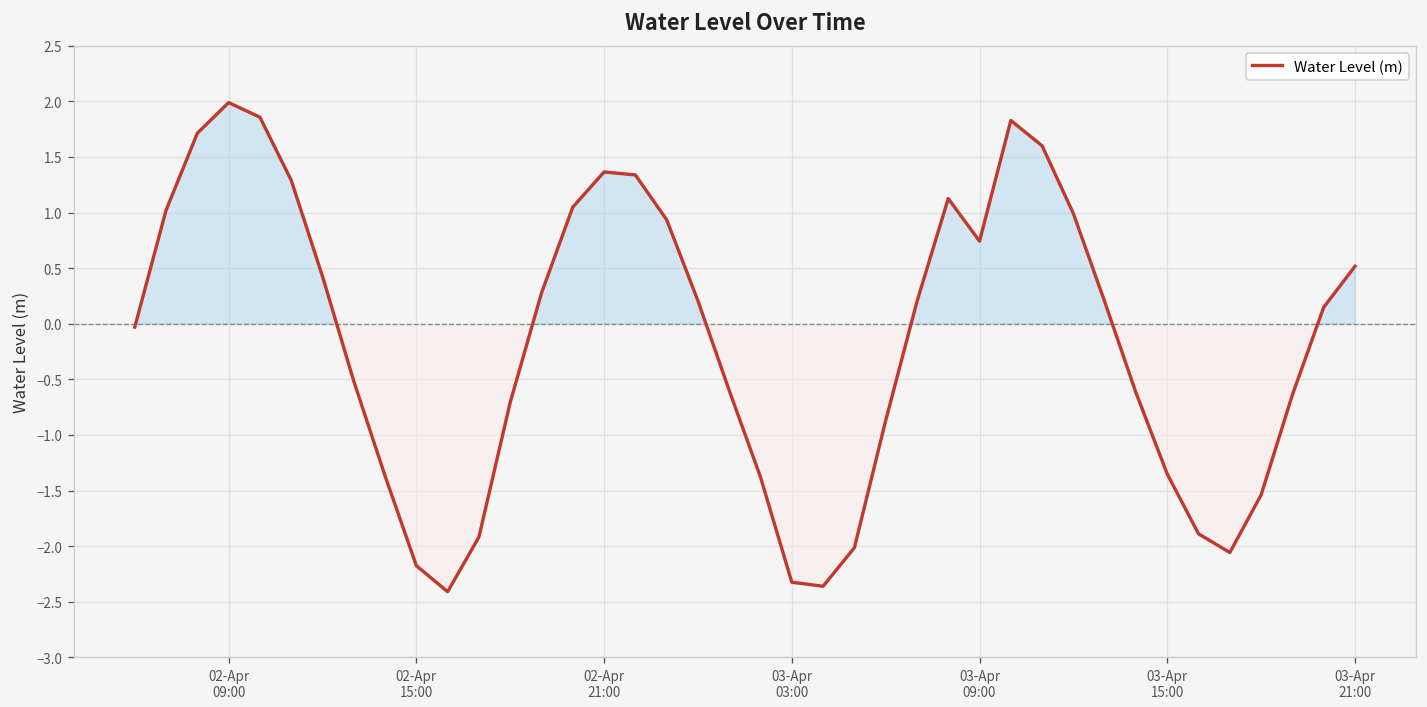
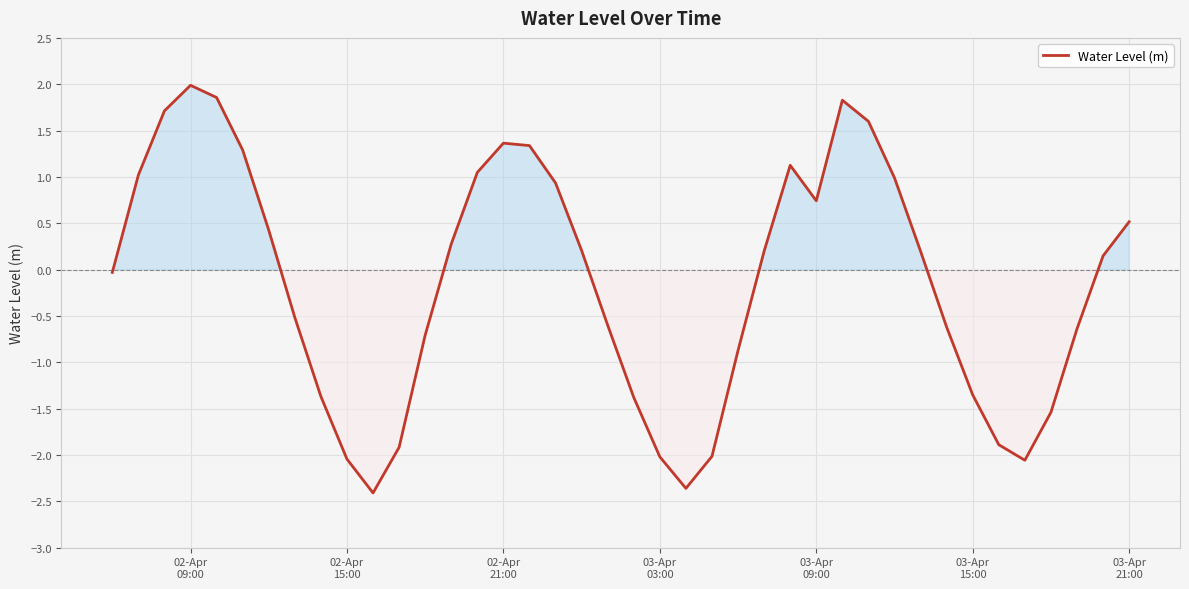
  {
    "02-Apr 09:00": 2.0,
-   "02-Apr 15:00": -2.2,
+   "02-Apr 15:00": -2.0,
    "02-Apr 21:00": 1.4,
-   "03-Apr 03:00": -2.3,
+   "03-Apr 03:00": -2.0,
    "03-Apr 09:00": 0.7,
    "03-Apr 15:00": -1.4,
    "03-Apr 21:00": 0.5
  }
